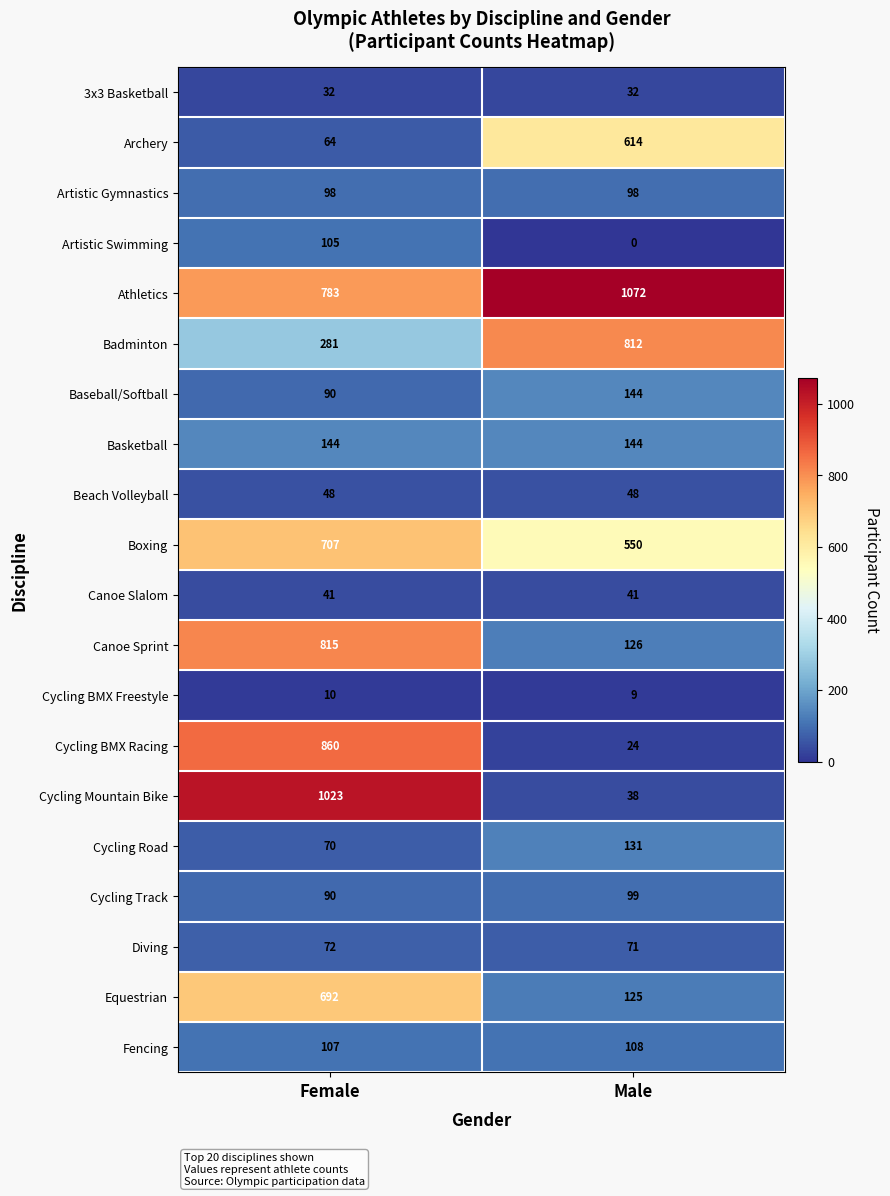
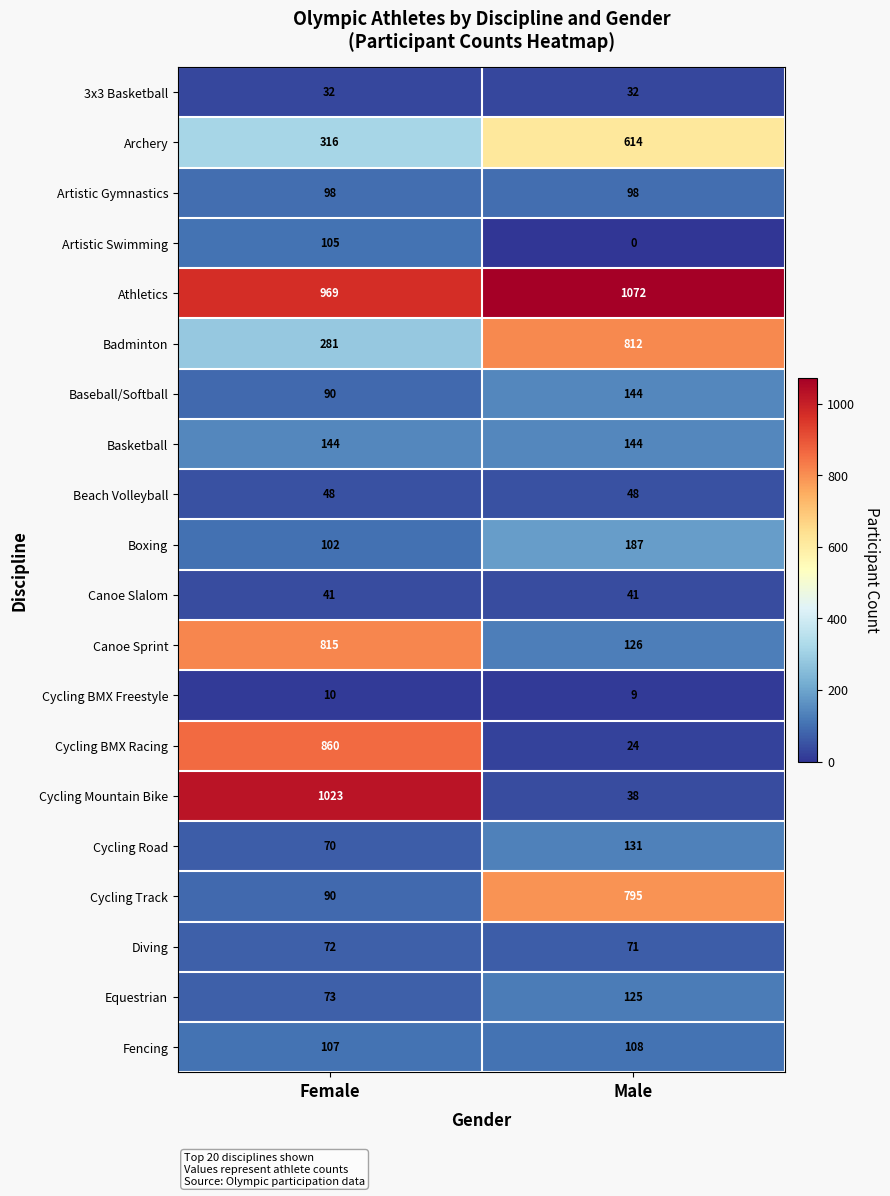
  {
    "3x3 Basketball": {
      "Female": 32,
      "Male": 32
    },
    "Archery": {
-     "Female": 64,
+     "Female": 316,
      "Male": 614
    },
    "Artistic Gymnastics": {
      "Female": 98,
      "Male": 98
    },
    "Artistic Swimming": {
      "Female": 105,
      "Male": 0
    },
    "Athletics": {
-     "Female": 783,
+     "Female": 969,
      "Male": 1072
    },
    "Badminton": {
      "Female": 281,
      "Male": 812
    },
    "Baseball/Softball": {
      "Female": 90,
      "Male": 144
    },
    "Basketball": {
      "Female": 144,
      "Male": 144
    },
    "Beach Volleyball": {
      "Female": 48,
      "Male": 48
    },
    "Boxing": {
-     "Female": 707,
-     "Male": 550
+     "Female": 102,
+     "Male": 187
    },
    "Canoe Slalom": {
      "Female": 41,
      "Male": 41
    },
    "Canoe Sprint": {
      "Female": 815,
      "Male": 126
    },
    "Cycling BMX Freestyle": {
      "Female": 10,
      "Male": 9
    },
    "Cycling BMX Racing": {
      "Female": 860,
      "Male": 24
    },
    "Cycling Mountain Bike": {
      "Female": 1023,
      "Male": 38
    },
    "Cycling Road": {
      "Female": 70,
      "Male": 131
    },
    "Cycling Track": {
      "Female": 90,
-     "Male": 99
+     "Male": 795
    },
    "Diving": {
      "Female": 72,
      "Male": 71
    },
    "Equestrian": {
-     "Female": 692,
+     "Female": 73,
      "Male": 125
    },
    "Fencing": {
      "Female": 107,
      "Male": 108
    }
  }
